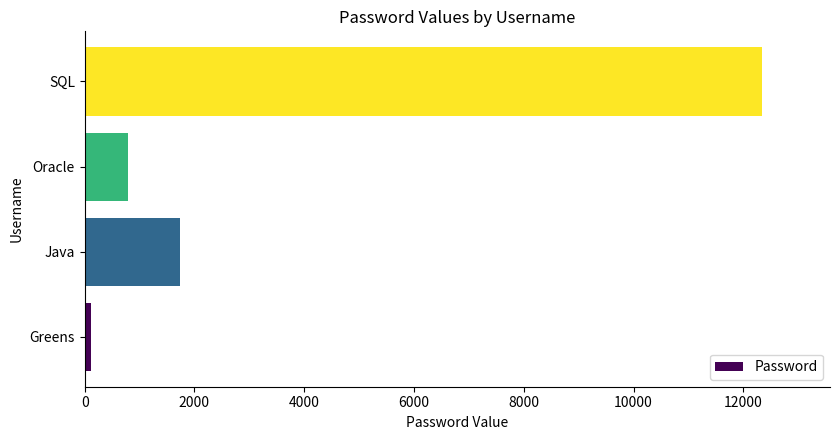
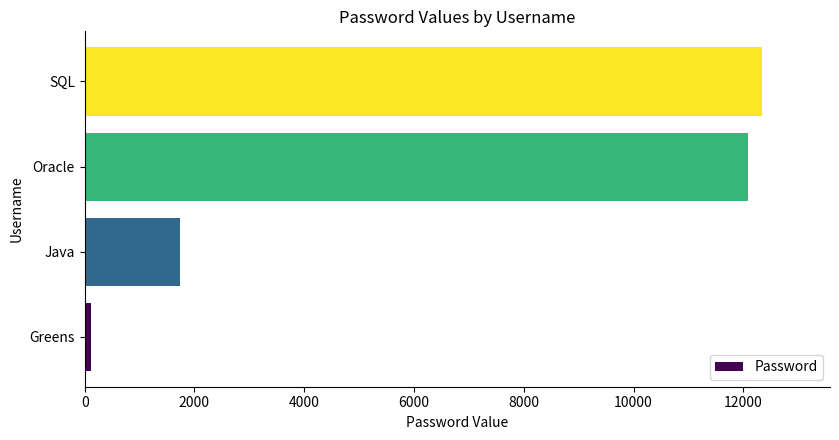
  {
    "SQL": 12300,
-   "Oracle": 800,
+   "Oracle": 12100,
    "Java": 1700,
    "Greens": 100
  }
